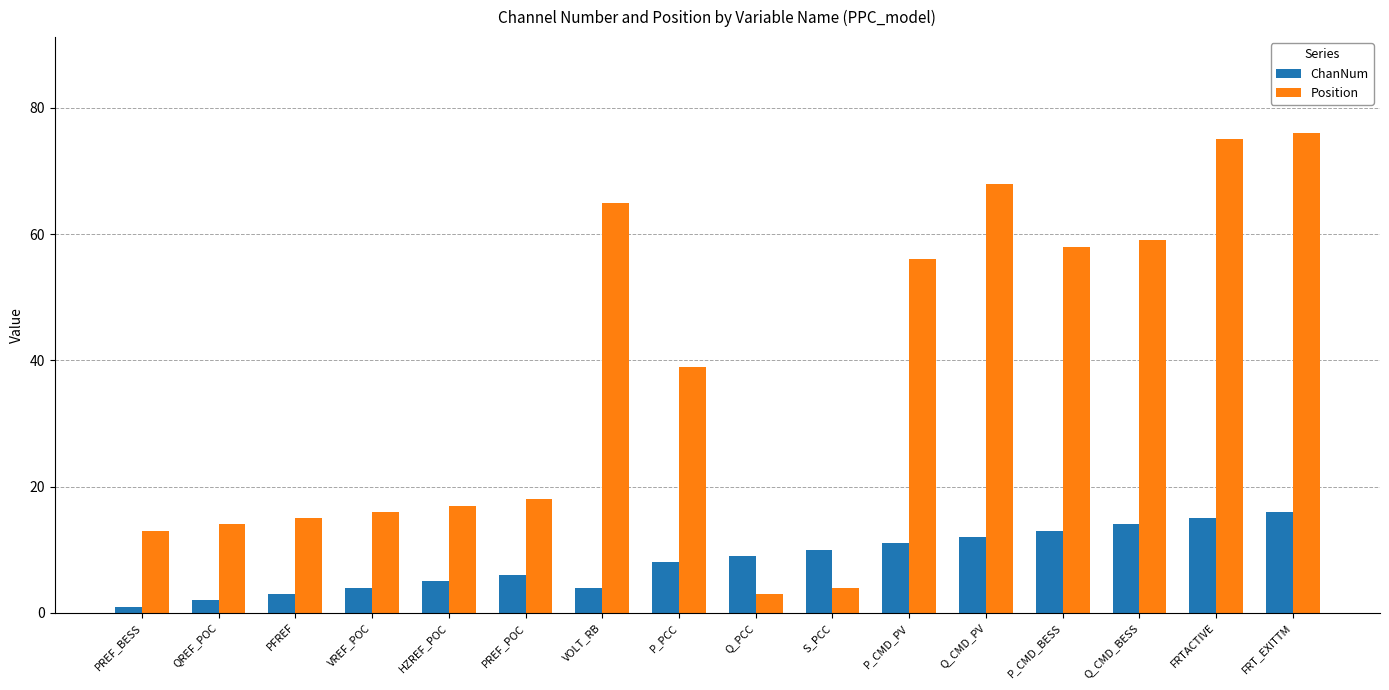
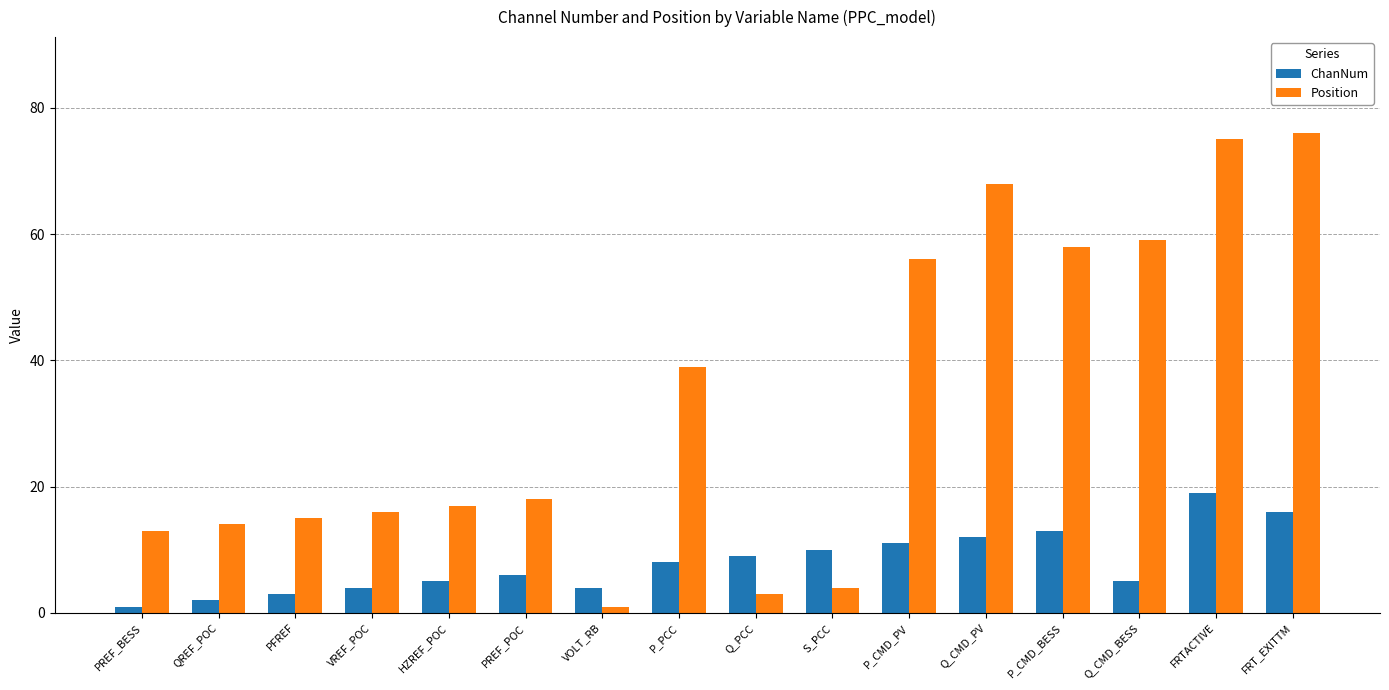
  {
    "ChanNum": {
      "PREF_BESS": 1,
      "QREF_POC": 2,
      "PFREF": 3,
      "VREF_POC": 4,
      "HZREF_POC": 5,
      "PREF_POC": 6,
      "VOLT_RB": 4,
      "P_PCC": 8,
      "Q_PCC": 9,
      "S_PCC": 10,
      "P_CMD_PV": 11,
      "Q_CMD_PV": 12,
      "P_CMD_BESS": 13,
-     "Q_CMD_BESS": 14,
-     "FRTACTIVE": 15,
+     "Q_CMD_BESS": 5,
+     "FRTACTIVE": 19,
      "FRT_EXITTM": 16
    },
    "Position": {
      "PREF_BESS": 13,
      "QREF_POC": 14,
      "PFREF": 15,
      "VREF_POC": 16,
      "HZREF_POC": 17,
      "PREF_POC": 18,
-     "VOLT_RB": 65,
+     "VOLT_RB": 1,
      "P_PCC": 39,
      "Q_PCC": 3,
      "S_PCC": 4,
      "P_CMD_PV": 56,
      "Q_CMD_PV": 68,
      "P_CMD_BESS": 58,
      "Q_CMD_BESS": 59,
      "FRTACTIVE": 75,
      "FRT_EXITTM": 76
    }
  }
